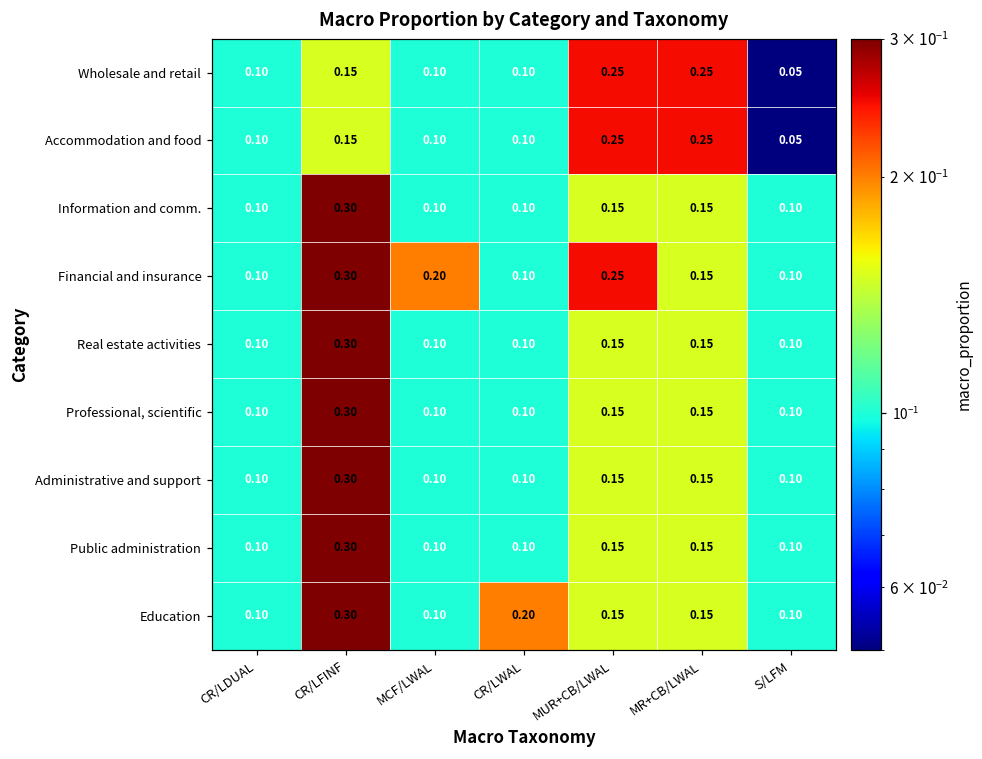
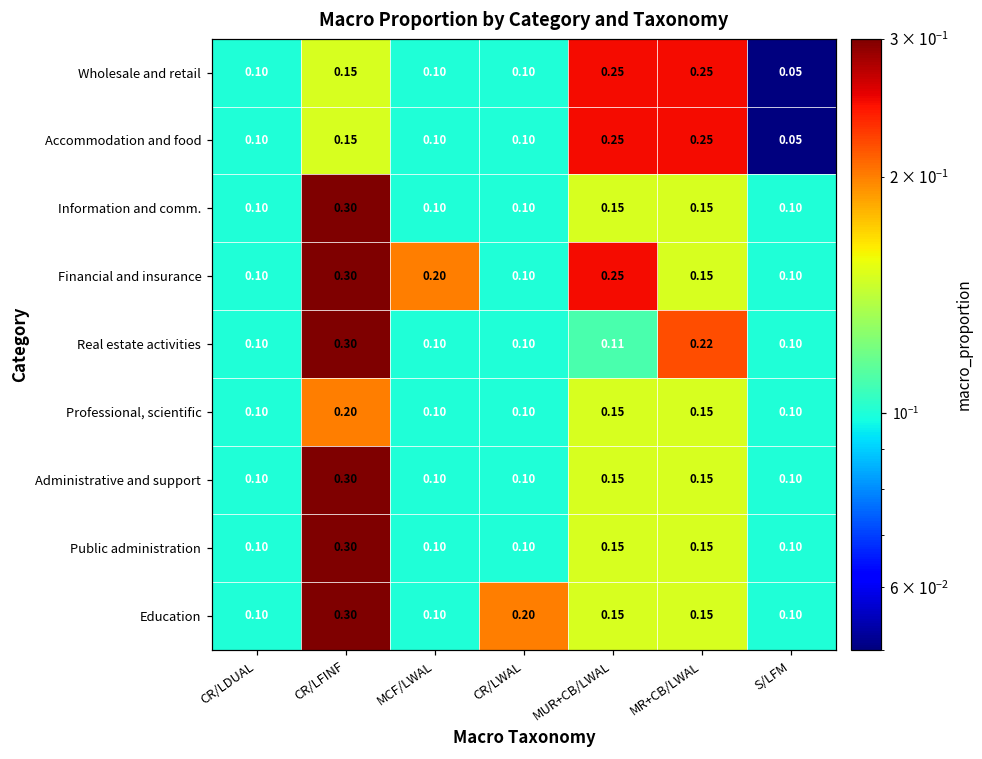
  {
    "Wholesale and retail": {
      "CR/LDUAL": 0.10,
      "CR/LFINF": 0.15,
      "MCF/LWAL": 0.10,
      "CR/LWAL": 0.10,
      "MUR+CB/LWAL": 0.25,
      "MR+CB/LWAL": 0.25,
      "S/LFM": 0.05
    },
    "Accommodation and food": {
      "CR/LDUAL": 0.10,
      "CR/LFINF": 0.15,
      "MCF/LWAL": 0.10,
      "CR/LWAL": 0.10,
      "MUR+CB/LWAL": 0.25,
      "MR+CB/LWAL": 0.25,
      "S/LFM": 0.05
    },
    "Information and comm.": {
      "CR/LDUAL": 0.10,
      "CR/LFINF": 0.30,
      "MCF/LWAL": 0.10,
      "CR/LWAL": 0.10,
      "MUR+CB/LWAL": 0.15,
      "MR+CB/LWAL": 0.15,
      "S/LFM": 0.10
    },
    "Financial and insurance": {
      "CR/LDUAL": 0.10,
      "CR/LFINF": 0.30,
      "MCF/LWAL": 0.20,
      "CR/LWAL": 0.10,
      "MUR+CB/LWAL": 0.25,
      "MR+CB/LWAL": 0.15,
      "S/LFM": 0.10
    },
    "Real estate activities": {
      "CR/LDUAL": 0.10,
      "CR/LFINF": 0.30,
      "MCF/LWAL": 0.10,
      "CR/LWAL": 0.10,
-     "MUR+CB/LWAL": 0.15,
-     "MR+CB/LWAL": 0.15,
+     "MUR+CB/LWAL": 0.11,
+     "MR+CB/LWAL": 0.22,
      "S/LFM": 0.10
    },
    "Professional, scientific": {
      "CR/LDUAL": 0.10,
-     "CR/LFINF": 0.30,
+     "CR/LFINF": 0.20,
      "MCF/LWAL": 0.10,
      "CR/LWAL": 0.10,
      "MUR+CB/LWAL": 0.15,
      "MR+CB/LWAL": 0.15,
      "S/LFM": 0.10
    },
    "Administrative and support": {
      "CR/LDUAL": 0.10,
      "CR/LFINF": 0.30,
      "MCF/LWAL": 0.10,
      "CR/LWAL": 0.10,
      "MUR+CB/LWAL": 0.15,
      "MR+CB/LWAL": 0.15,
      "S/LFM": 0.10
    },
    "Public administration": {
      "CR/LDUAL": 0.10,
      "CR/LFINF": 0.30,
      "MCF/LWAL": 0.10,
      "CR/LWAL": 0.10,
      "MUR+CB/LWAL": 0.15,
      "MR+CB/LWAL": 0.15,
      "S/LFM": 0.10
    },
    "Education": {
      "CR/LDUAL": 0.10,
      "CR/LFINF": 0.30,
      "MCF/LWAL": 0.10,
      "CR/LWAL": 0.20,
      "MUR+CB/LWAL": 0.15,
      "MR+CB/LWAL": 0.15,
      "S/LFM": 0.10
    }
  }
